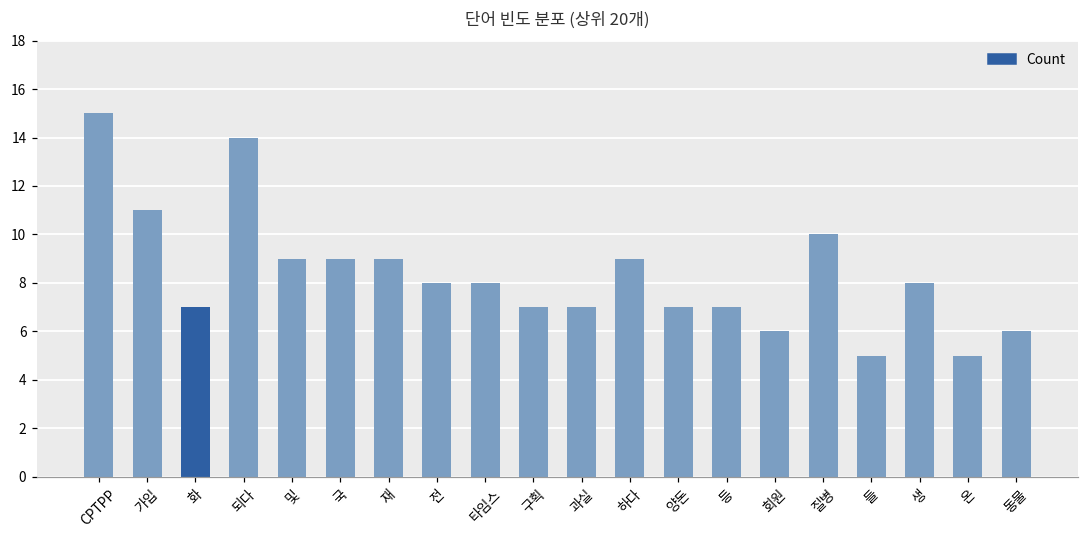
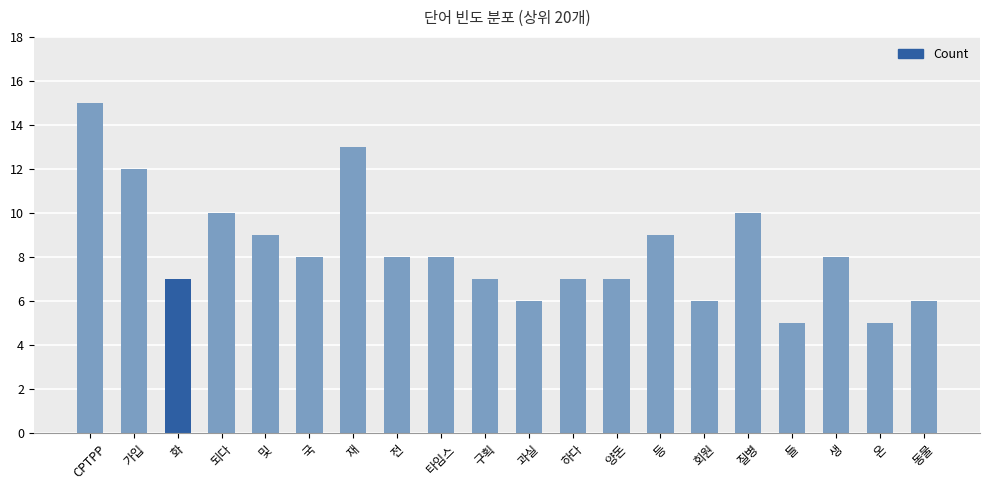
  {
    "CPTPP": 15,
-   "가입": 11,
+   "가입": 12,
    "화": 7,
-   "되다": 14,
+   "되다": 10,
    "및": 9,
-   "국": 9,
-   "재": 9,
+   "국": 8,
+   "재": 13,
    "전": 8,
    "타임스": 8,
    "구획": 7,
-   "과실": 7,
-   "하다": 9,
+   "과실": 6,
+   "하다": 7,
    "양돈": 7,
-   "등": 7,
+   "등": 9,
    "회원": 6,
    "질병": 10,
    "들": 5,
    "생": 8,
    "온": 5,
    "동물": 6
  }
